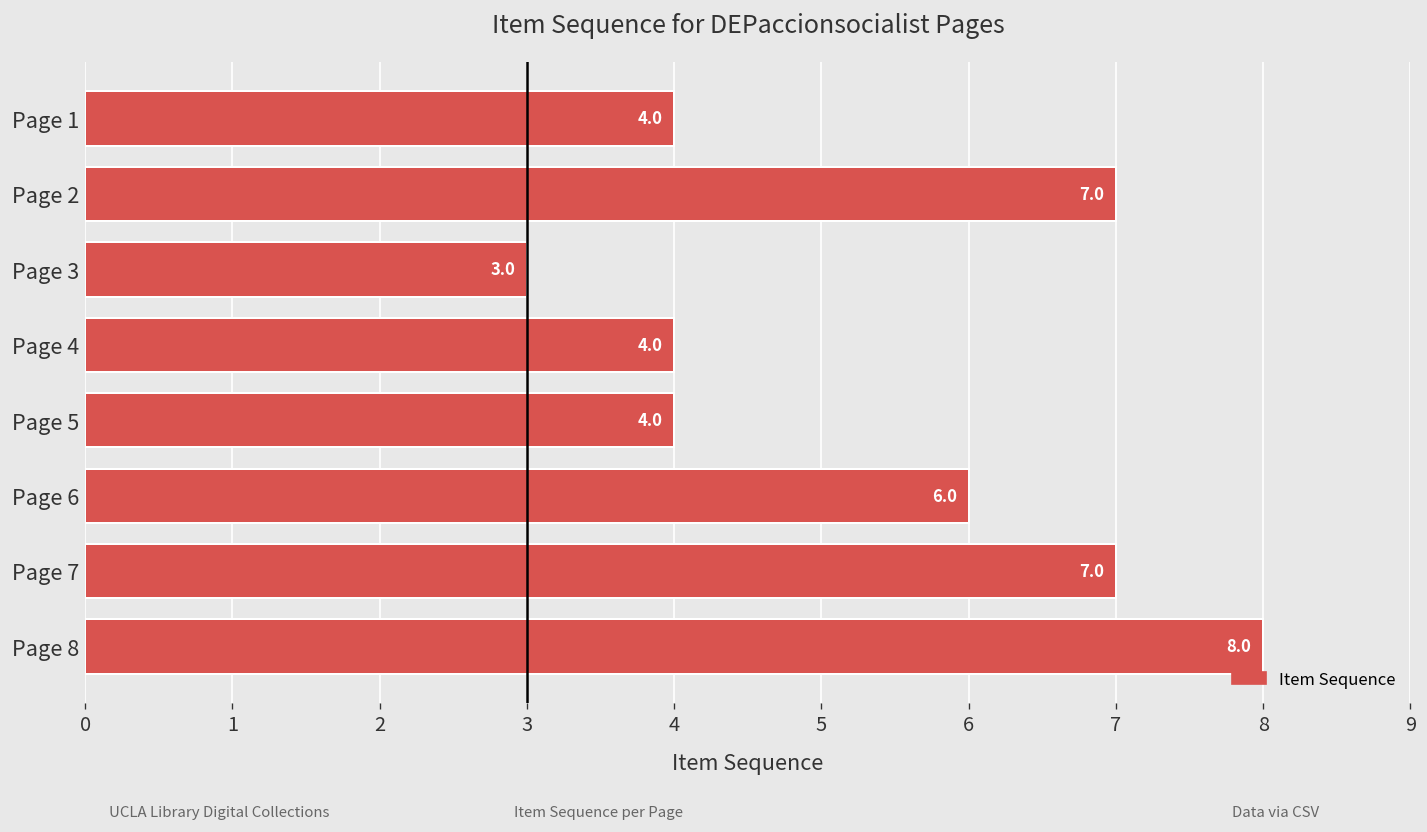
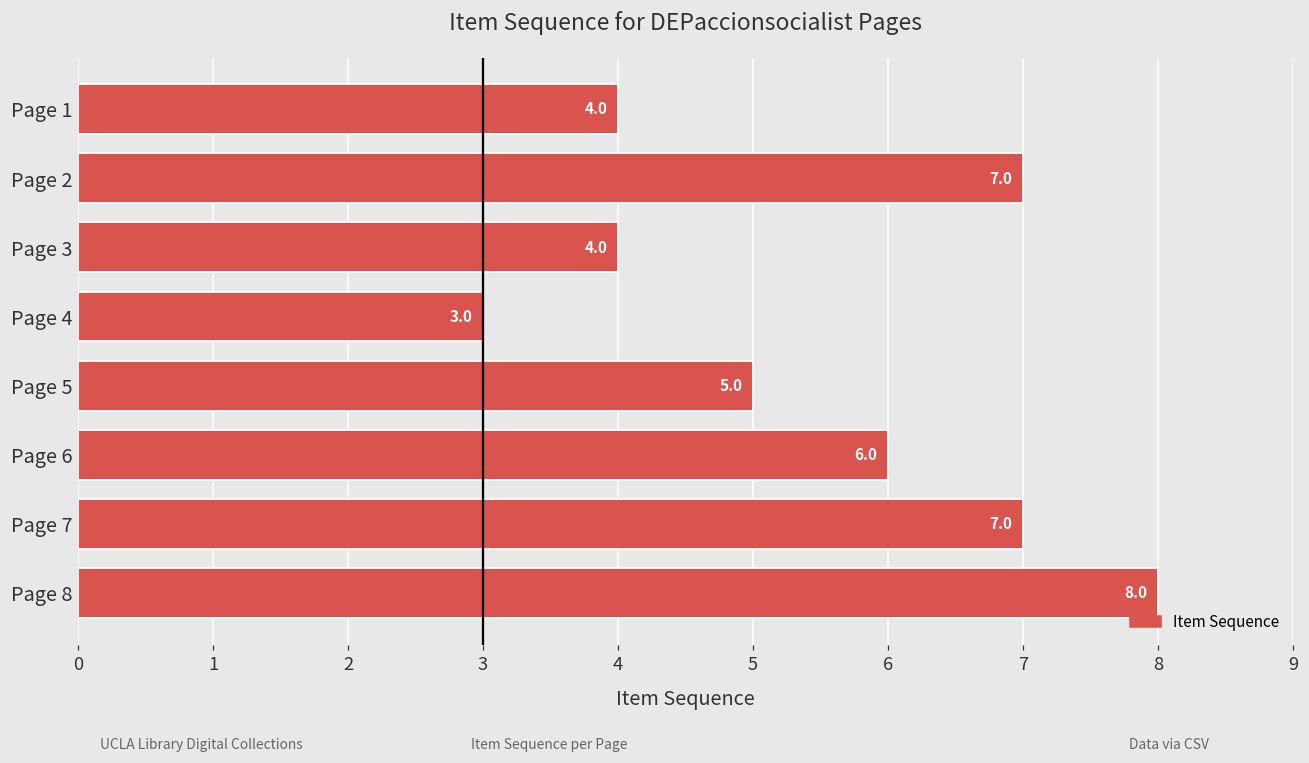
  {
    "Page 1": 4.0,
    "Page 2": 7.0,
-   "Page 3": 3.0,
-   "Page 4": 4.0,
-   "Page 5": 4.0,
+   "Page 3": 4.0,
+   "Page 4": 3.0,
+   "Page 5": 5.0,
    "Page 6": 6.0,
    "Page 7": 7.0,
    "Page 8": 8.0
  }
